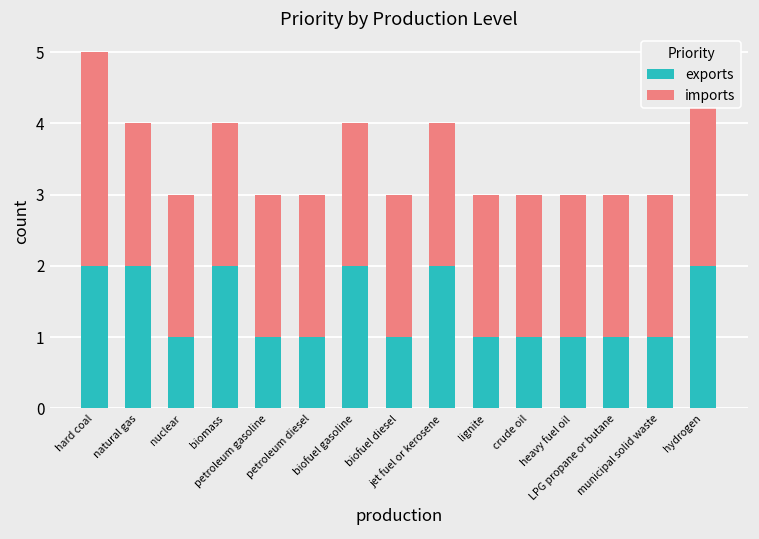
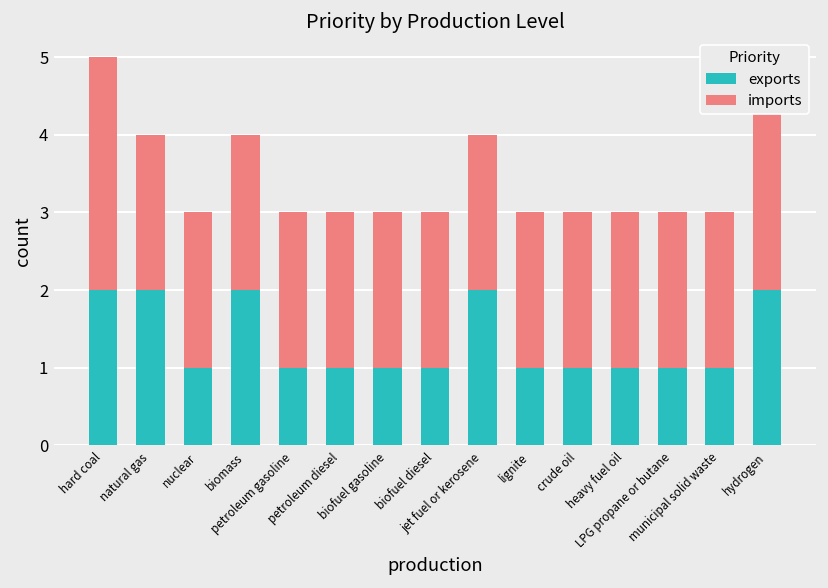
  {
    "exports": {
      "hard coal": 2,
      "natural gas": 2,
      "nuclear": 1,
      "biomass": 2,
      "petroleum gasoline": 1,
      "petroleum diesel": 1,
-     "biofuel gasoline": 2,
+     "biofuel gasoline": 1,
      "biofuel diesel": 1,
      "jet fuel or kerosene": 2,
      "lignite": 1,
      "crude oil": 1,
      "heavy fuel oil": 1,
      "LPG propane or butane": 1,
      "municipal solid waste": 1,
      "hydrogen": 2
    },
    "imports": {
      "hard coal": 3,
      "natural gas": 2,
      "nuclear": 2,
      "biomass": 2,
      "petroleum gasoline": 2,
      "petroleum diesel": 2,
      "biofuel gasoline": 2,
      "biofuel diesel": 2,
      "jet fuel or kerosene": 2,
      "lignite": 2,
      "crude oil": 2,
      "heavy fuel oil": 2,
      "LPG propane or butane": 2,
      "municipal solid waste": 2
    }
  }
